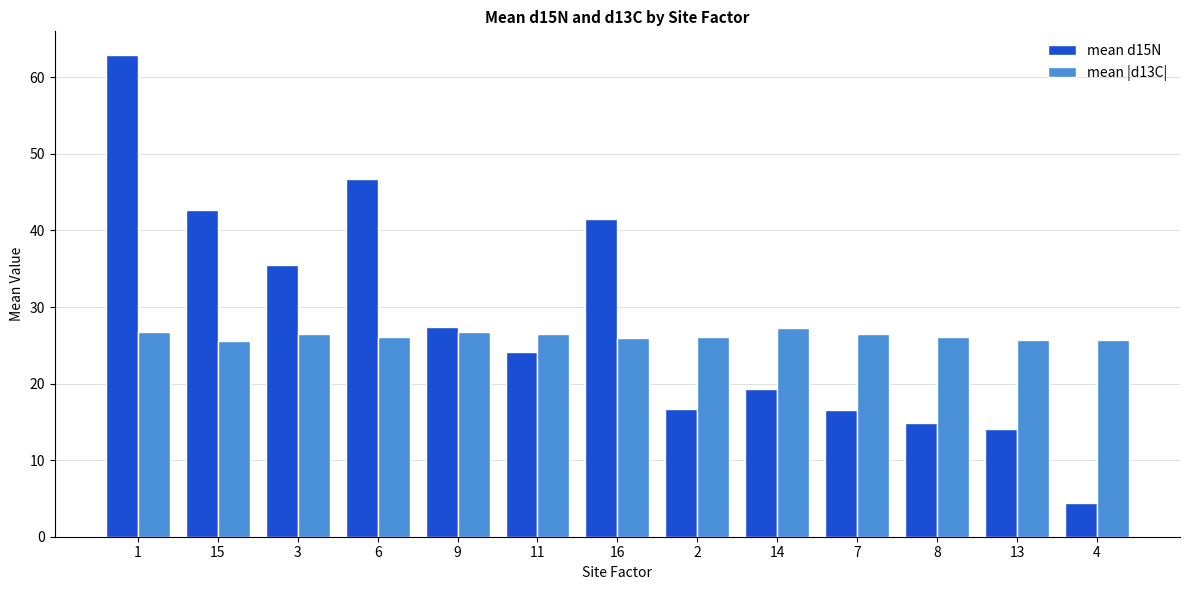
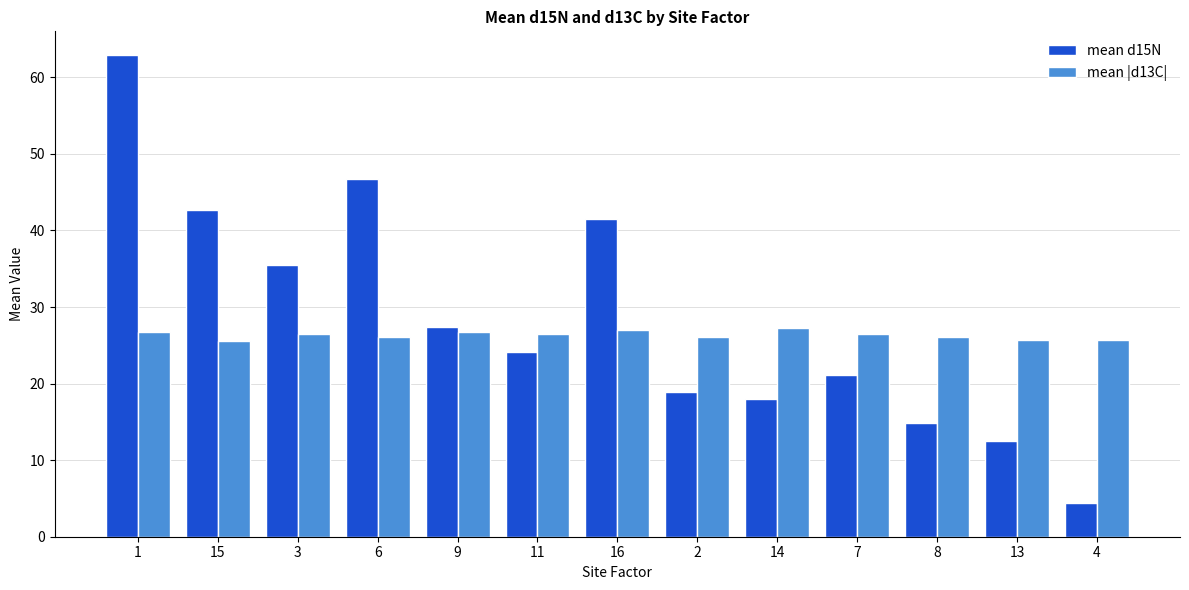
  {
    "mean d15N": {
      "1": 63,
      "15": 43,
      "3": 36,
      "6": 47,
      "9": 27,
      "11": 24,
      "16": 41,
-     "2": 17,
-     "14": 19,
-     "7": 17,
+     "2": 19,
+     "14": 18,
+     "7": 21,
      "8": 15,
-     "13": 14,
+     "13": 13,
      "4": 4
    },
    "mean |d13C|": {
      "1": 27,
      "15": 26,
      "3": 26,
      "6": 26,
      "9": 27,
      "11": 26,
-     "16": 26,
+     "16": 27,
      "2": 26,
      "14": 27,
      "7": 27,
      "8": 26,
      "13": 26,
      "4": 26
    }
  }
